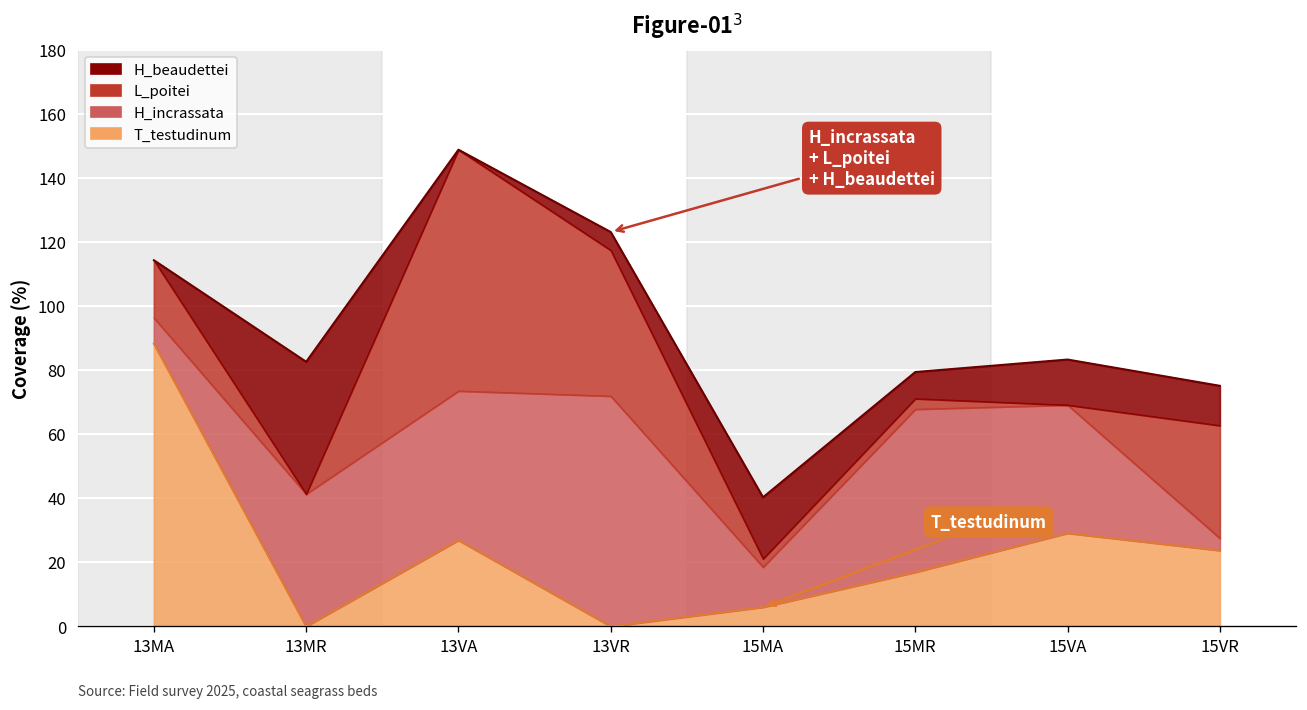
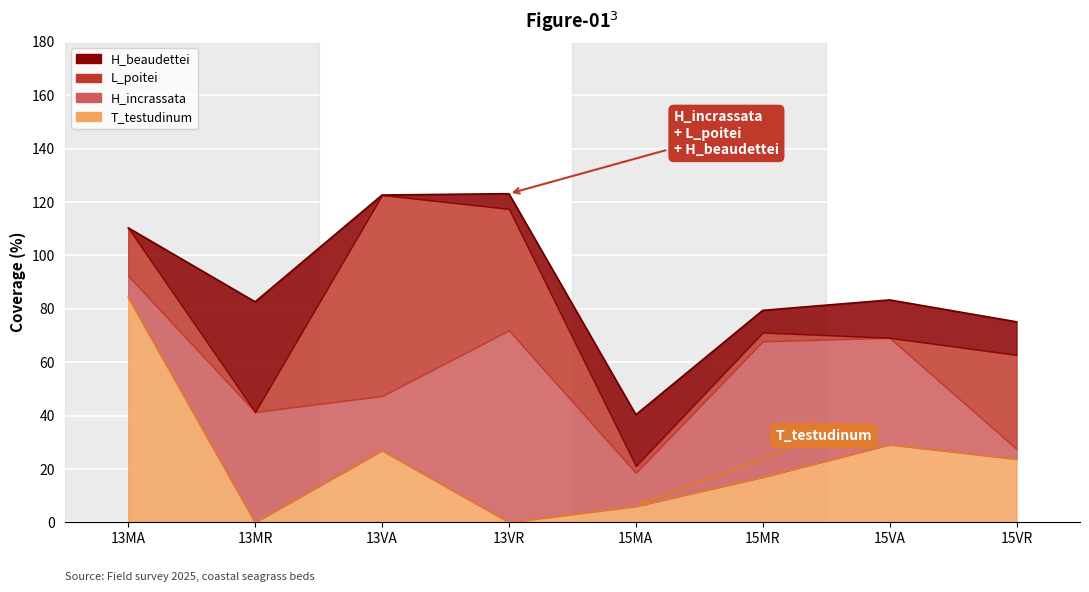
  {
    "T_testudinum": {
-     "13MA": 88,
+     "13MA": 84,
      "13MR": 0,
      "13VA": 27,
      "13VR": 0,
      "15MA": 6,
      "15MR": 17,
      "15VA": 29,
      "15VR": 24
    },
    "H_incrassata": {
      "13MA": 8,
-     "13VA": 47,
+     "13VA": 20,
      "13VR": 72,
      "15MA": 13,
      "15MR": 51,
      "15VR": 4
    },
    "L_poitei": {
      "13VR": 46,
      "15MA": 3,
      "15MR": 3,
      "15VR": 35
    },
    "H_beaudettei": {
      "13MR": 41,
      "13VR": 6,
      "15MA": 19,
      "15MR": 8,
      "15VA": 14,
      "15VR": 12
    }
  }
